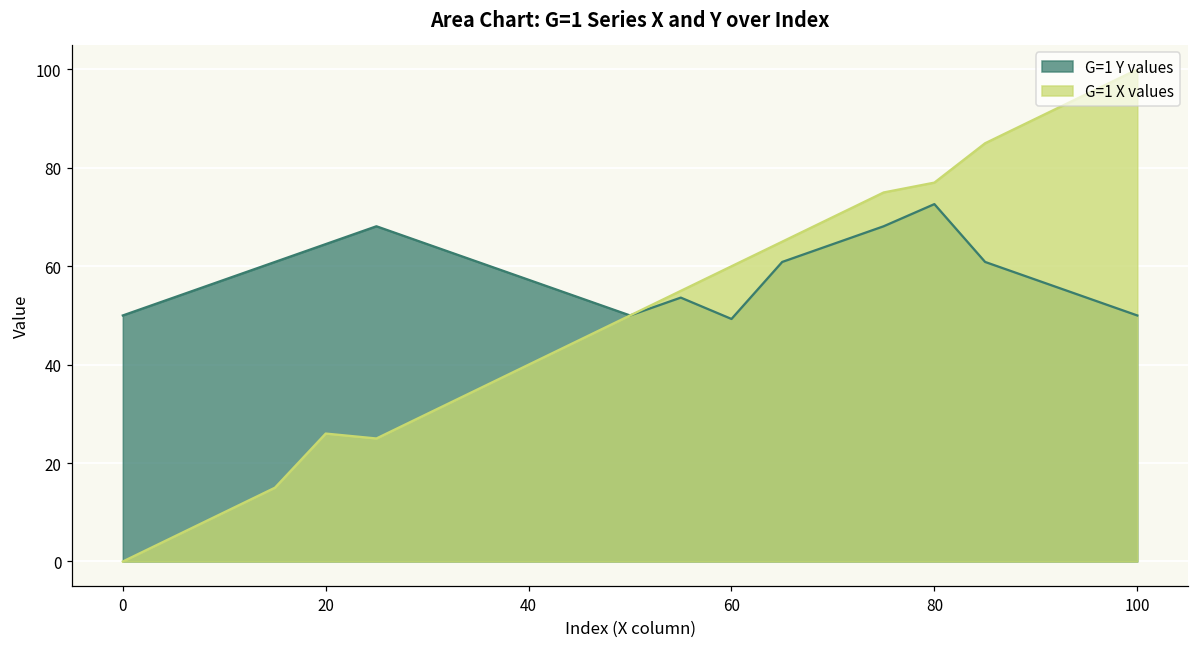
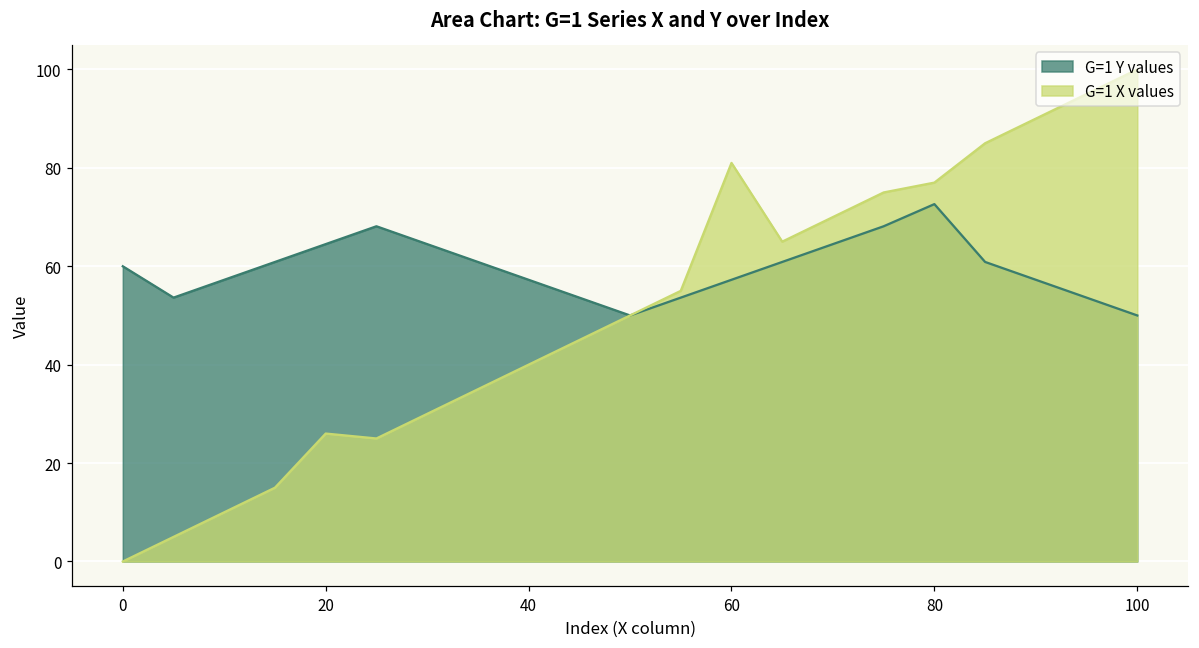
  {
    "G=1 Y values": {
-     "0": 50,
+     "0": 60,
      "20": 64,
      "40": 57,
-     "60": 49,
+     "60": 57,
      "80": 73,
      "100": 50
    },
    "G=1 X values": {
      "0": 0,
      "20": 26,
      "40": 40,
-     "60": 60,
+     "60": 81,
      "80": 77
    }
  }
